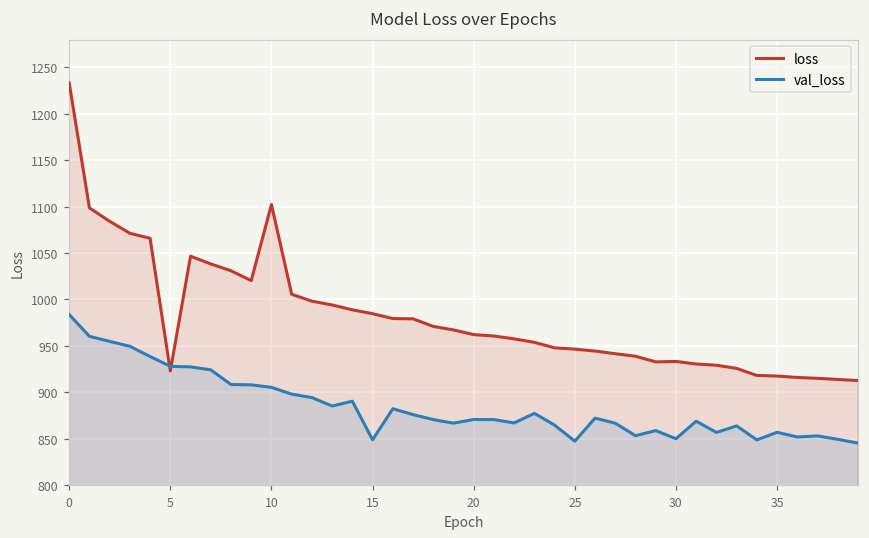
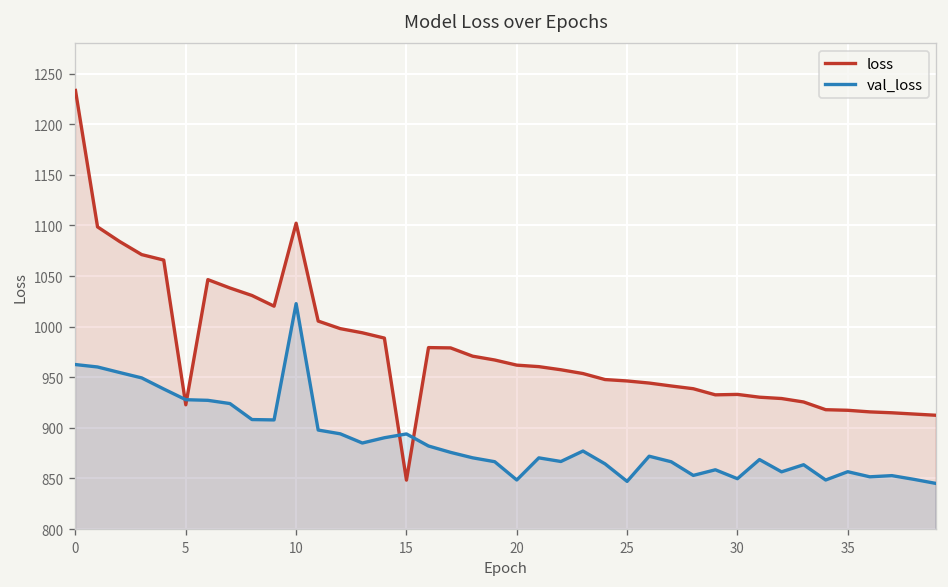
  {
    "loss": {
      "0": 1230,
      "5": 920,
      "10": 1100,
-     "15": 980,
+     "15": 850,
      "20": 960,
      "25": 950,
      "30": 930,
      "35": 920
    },
    "val_loss": {
-     "0": 980,
+     "0": 960,
      "5": 930,
-     "10": 910,
-     "15": 850,
-     "20": 870,
+     "10": 1020,
+     "15": 890,
+     "20": 850,
      "25": 850,
      "30": 850,
      "35": 860
    }
  }
